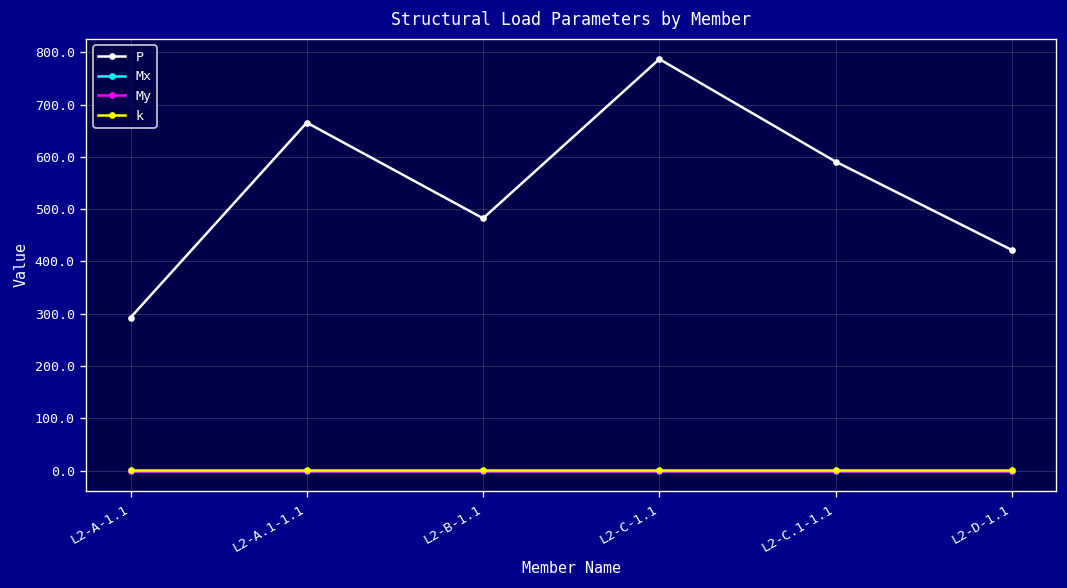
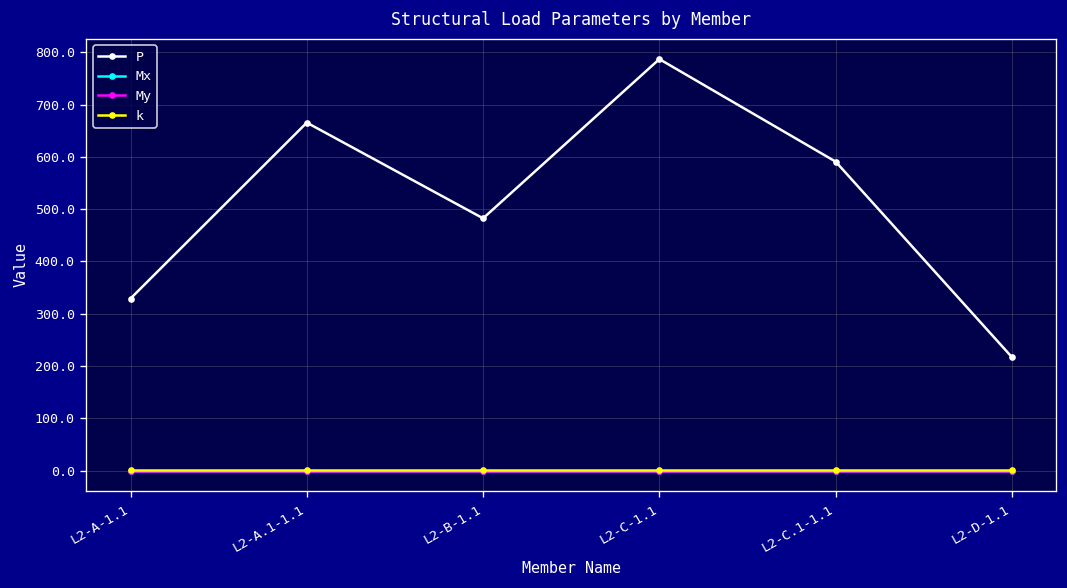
  {
    "P": {
-     "L2-A-1.1": 290,
+     "L2-A-1.1": 330,
      "L2-A.1-1.1": 670,
      "L2-B-1.1": 480,
      "L2-C-1.1": 790,
      "L2-C.1-1.1": 590,
-     "L2-D-1.1": 420
+     "L2-D-1.1": 220
    },
    "k": {
      "L2-A-1.1": 0,
      "L2-A.1-1.1": 0,
      "L2-B-1.1": 0,
      "L2-C-1.1": 0,
      "L2-C.1-1.1": 0,
      "L2-D-1.1": 0
    }
  }
